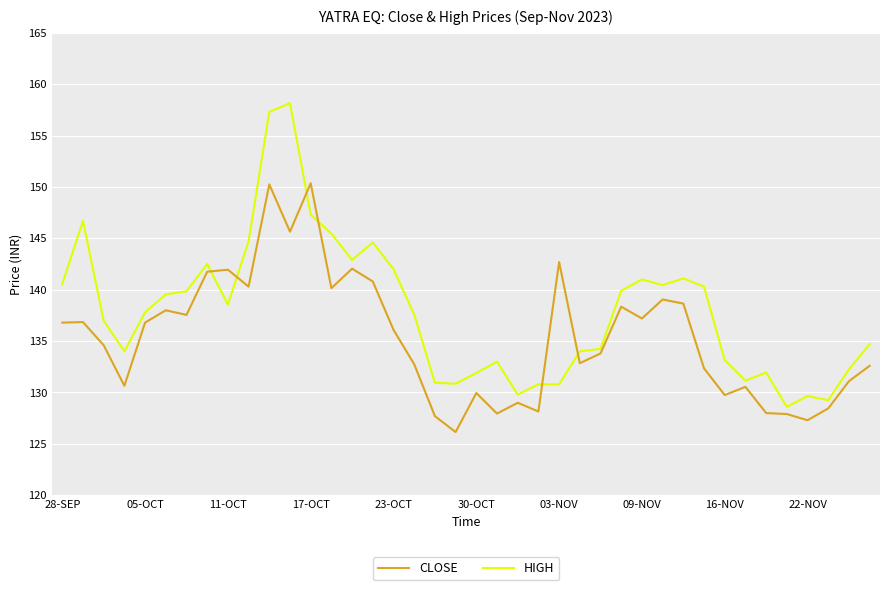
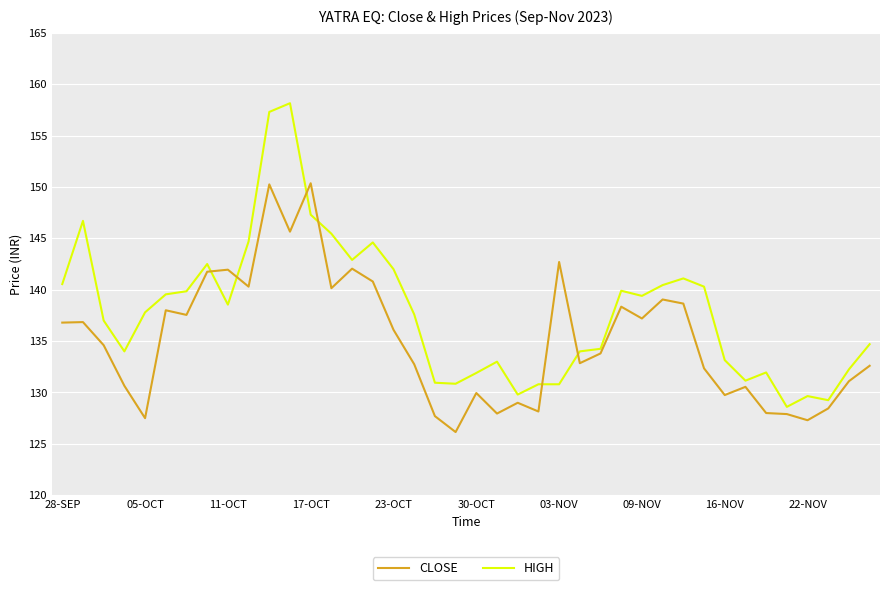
  {
    "CLOSE": {
      "28-SEP": 136.8,
-     "05-OCT": 136.8,
+     "05-OCT": 127.5,
      "11-OCT": 142.0,
      "17-OCT": 150.4,
      "23-OCT": 136.1,
      "30-OCT": 130.0,
      "03-NOV": 142.7,
      "09-NOV": 137.2,
      "16-NOV": 129.8,
      "22-NOV": 127.3
    },
    "HIGH": {
      "28-SEP": 140.6,
      "05-OCT": 137.8,
      "11-OCT": 138.6,
      "17-OCT": 147.3,
      "23-OCT": 142.0,
      "30-OCT": 131.9,
      "03-NOV": 130.8,
-     "09-NOV": 141.0,
+     "09-NOV": 139.4,
      "16-NOV": 133.2,
      "22-NOV": 129.7
    }
  }
